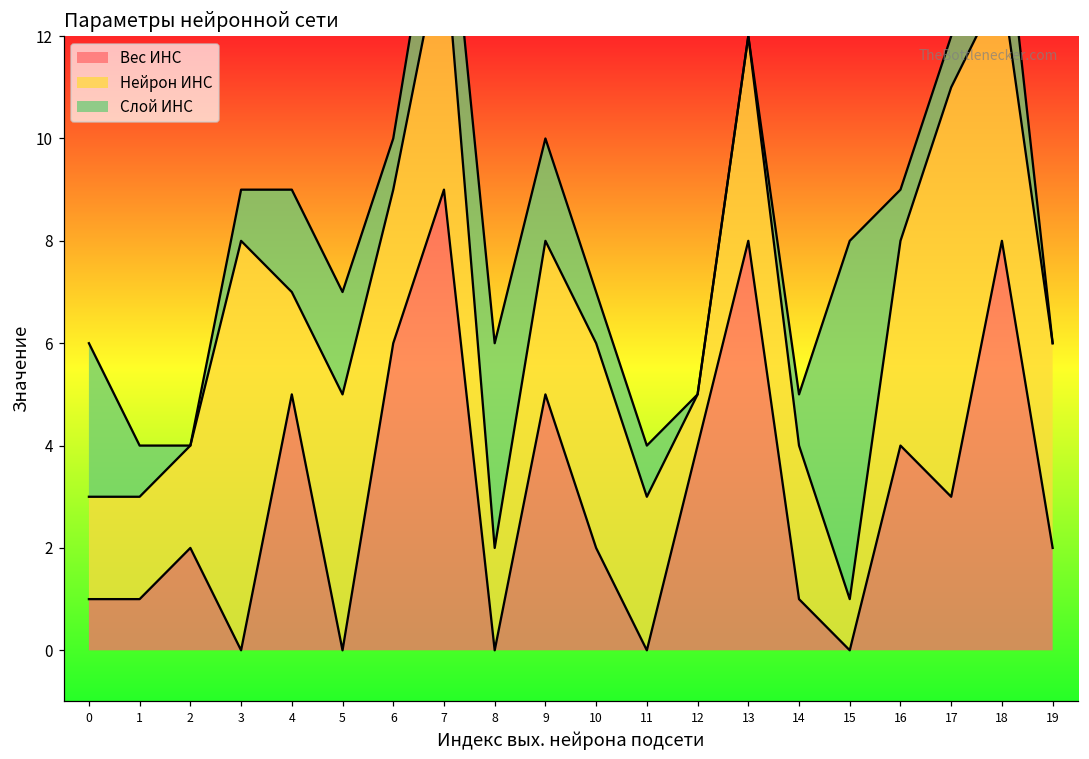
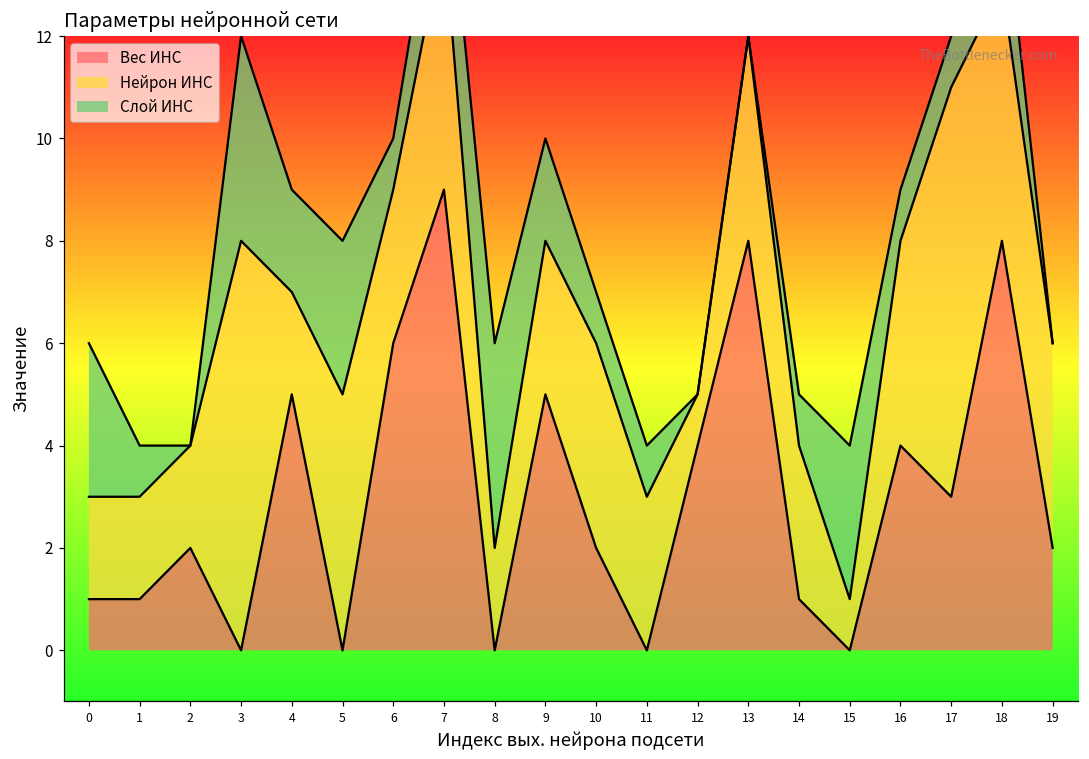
  {
    "Вес ИНС": {
      "0": 1,
      "1": 1,
      "2": 2,
      "3": 0,
      "4": 5,
      "5": 0,
      "6": 6,
      "7": 9,
      "8": 0,
      "9": 5,
      "10": 2,
      "11": 0,
      "12": 4,
      "13": 8,
      "14": 1,
      "15": 0,
      "16": 4,
      "17": 3,
      "18": 8,
      "19": 2
    },
    "Нейрон ИНС": {
      "0": 3,
      "1": 3,
      "3": 8,
      "4": 7,
      "5": 5,
      "6": 9,
      "8": 2,
      "9": 8,
      "10": 6,
      "11": 3,
      "14": 4,
      "15": 1,
      "16": 8,
      "17": 11
    },
    "Слой ИНС": {
      "0": 6,
      "1": 4,
-     "3": 1,
+     "3": 4,
      "4": 9,
-     "5": 2,
+     "5": 3,
      "6": 10,
      "8": 6,
      "9": 10,
      "10": 7,
      "11": 4,
      "14": 5,
-     "15": 7,
+     "15": 3,
      "16": 9,
      "17": 12
    }
  }
